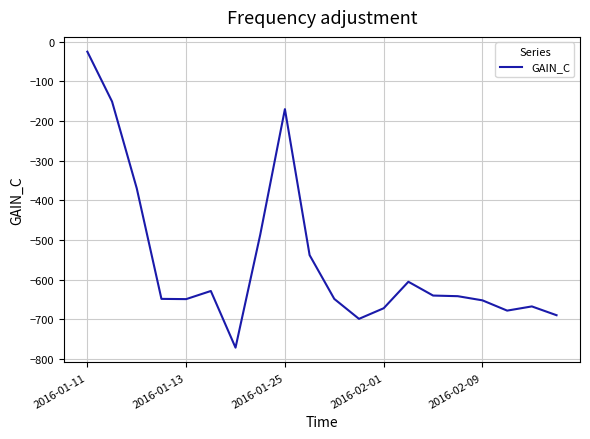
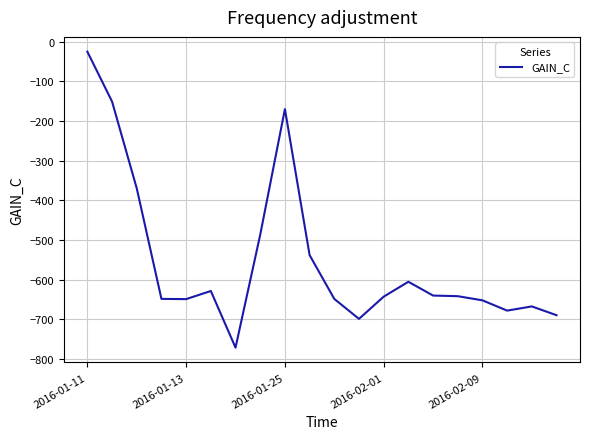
  {
    "2016-01-13": -650,
    "2016-01-25": -170,
-   "2016-02-01": -670
+   "2016-02-01": -640
  }
